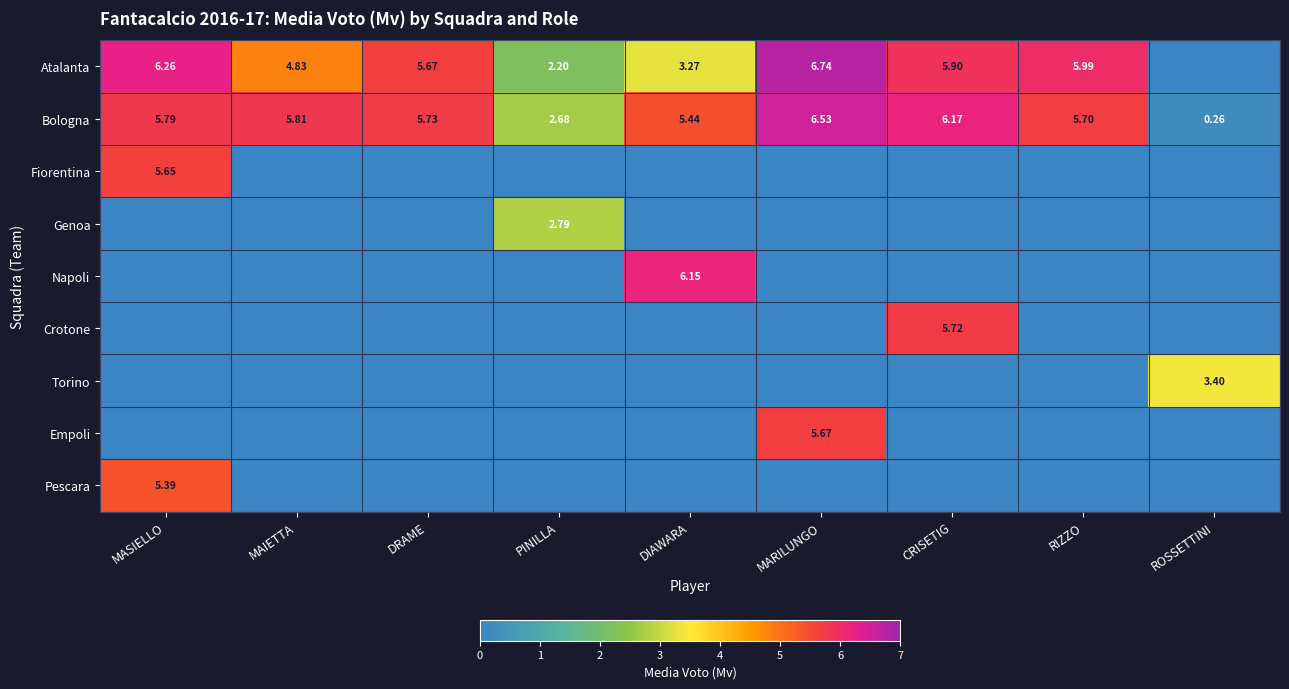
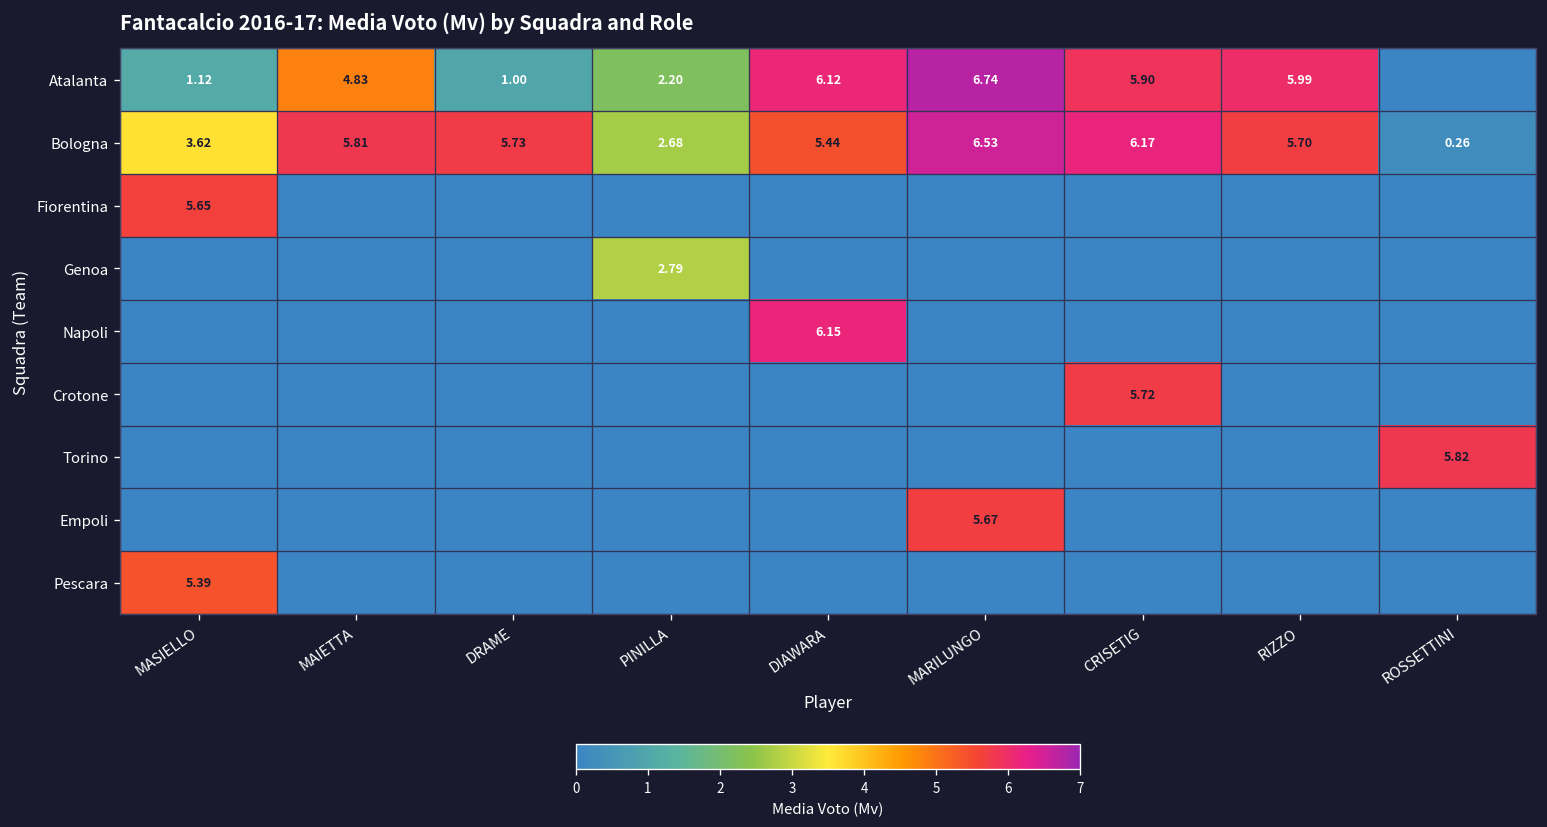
  {
    "Atalanta": {
-     "MASIELLO": 6.26,
+     "MASIELLO": 1.12,
      "MAIETTA": 4.83,
-     "DRAME": 5.67,
+     "DRAME": 1.00,
      "PINILLA": 2.20,
-     "DIAWARA": 3.27,
+     "DIAWARA": 6.12,
      "MARILUNGO": 6.74,
      "CRISETIG": 5.90,
      "RIZZO": 5.99
    },
    "Bologna": {
-     "MASIELLO": 5.79,
+     "MASIELLO": 3.62,
      "MAIETTA": 5.81,
      "DRAME": 5.73,
      "PINILLA": 2.68,
      "DIAWARA": 5.44,
      "MARILUNGO": 6.53,
      "CRISETIG": 6.17,
      "RIZZO": 5.70,
      "ROSSETTINI": 0.26
    },
    "Fiorentina": {
      "MASIELLO": 5.65
    },
    "Genoa": {
      "PINILLA": 2.79
    },
    "Napoli": {
      "DIAWARA": 6.15
    },
    "Crotone": {
      "CRISETIG": 5.72
    },
    "Torino": {
-     "ROSSETTINI": 3.40
+     "ROSSETTINI": 5.82
    },
    "Empoli": {
      "MARILUNGO": 5.67
    },
    "Pescara": {
      "MASIELLO": 5.39
    }
  }
